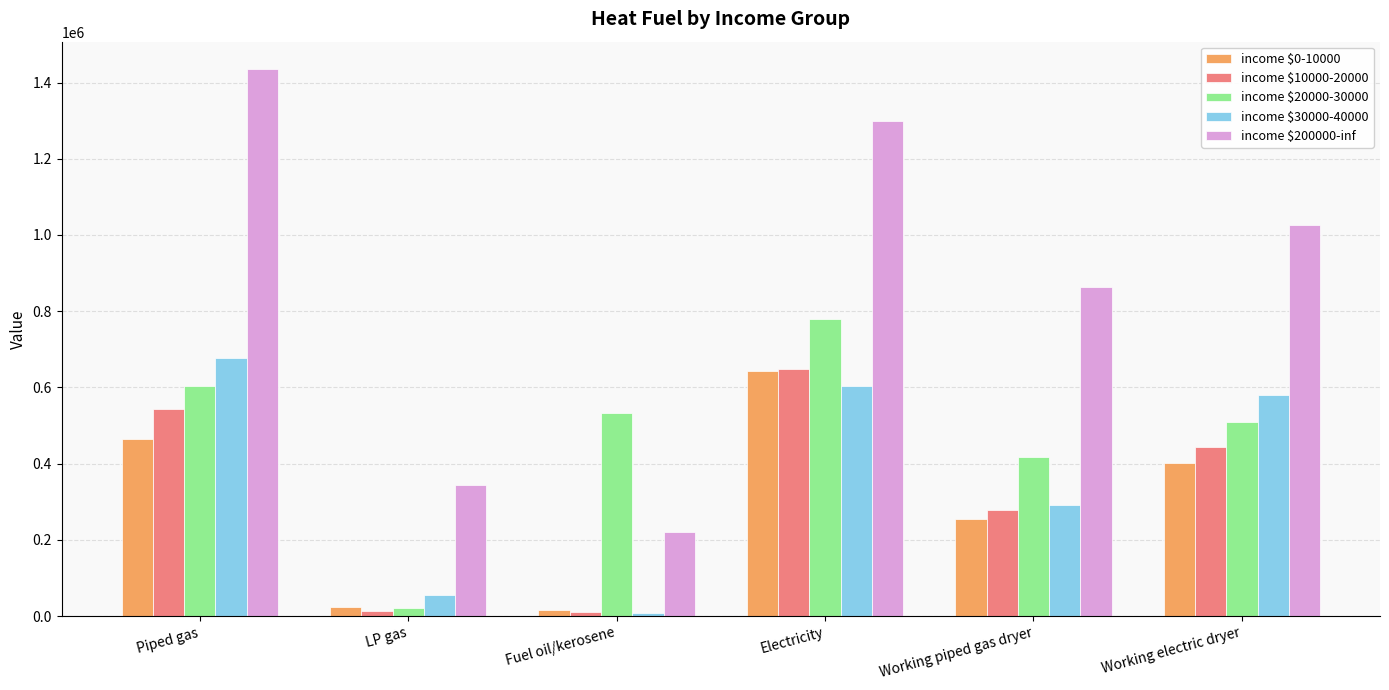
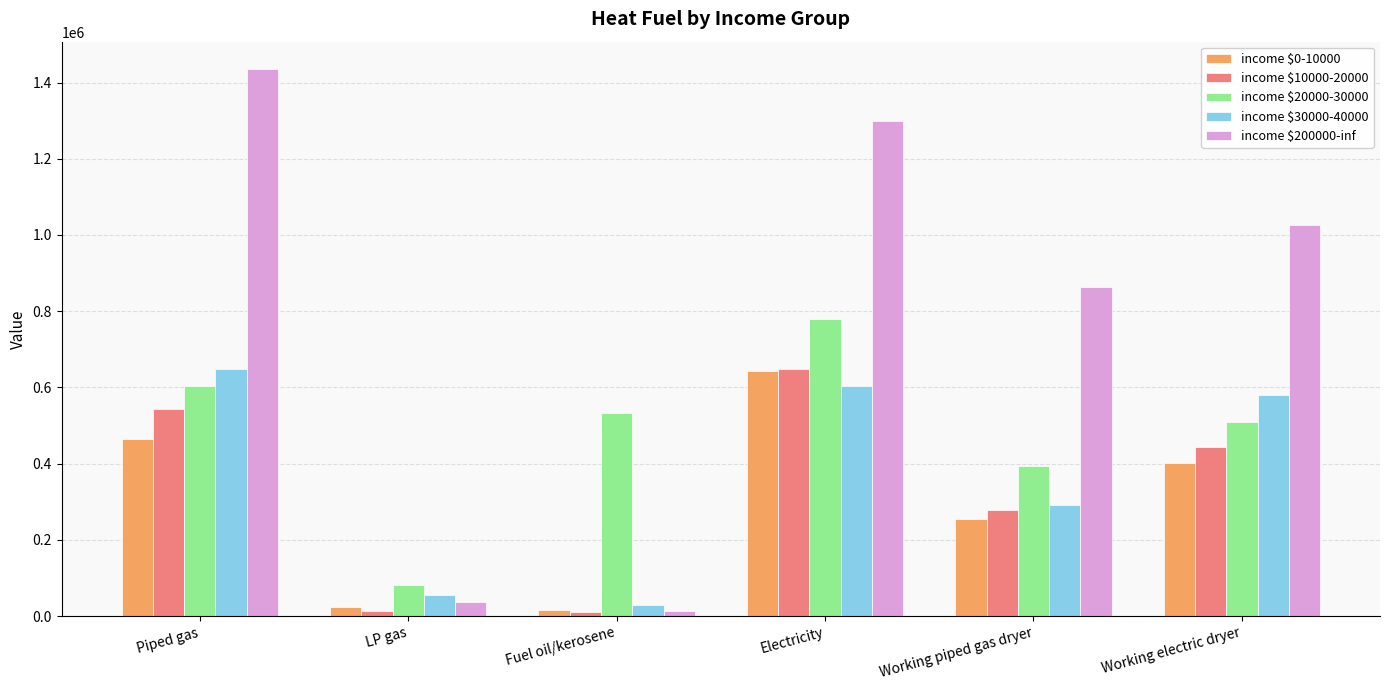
  {
    "income $20000-30000": {
      "Piped gas": 600000,
-     "LP gas": 20000,
+     "LP gas": 80000,
      "Fuel oil/kerosene": 530000,
      "Electricity": 780000,
-     "Working piped gas dryer": 420000,
+     "Working piped gas dryer": 390000,
      "Working electric dryer": 510000
    },
    "income $30000-40000": {
-     "Piped gas": 680000,
+     "Piped gas": 650000,
      "LP gas": 60000,
-     "Fuel oil/kerosene": 10000,
+     "Fuel oil/kerosene": 30000,
      "Electricity": 600000,
      "Working piped gas dryer": 290000,
      "Working electric dryer": 580000
    },
    "income $200000-inf": {
      "Piped gas": 1440000,
-     "LP gas": 350000,
-     "Fuel oil/kerosene": 220000,
+     "LP gas": 40000,
+     "Fuel oil/kerosene": 10000,
      "Electricity": 1300000,
      "Working piped gas dryer": 860000,
      "Working electric dryer": 1030000
    }
  }
